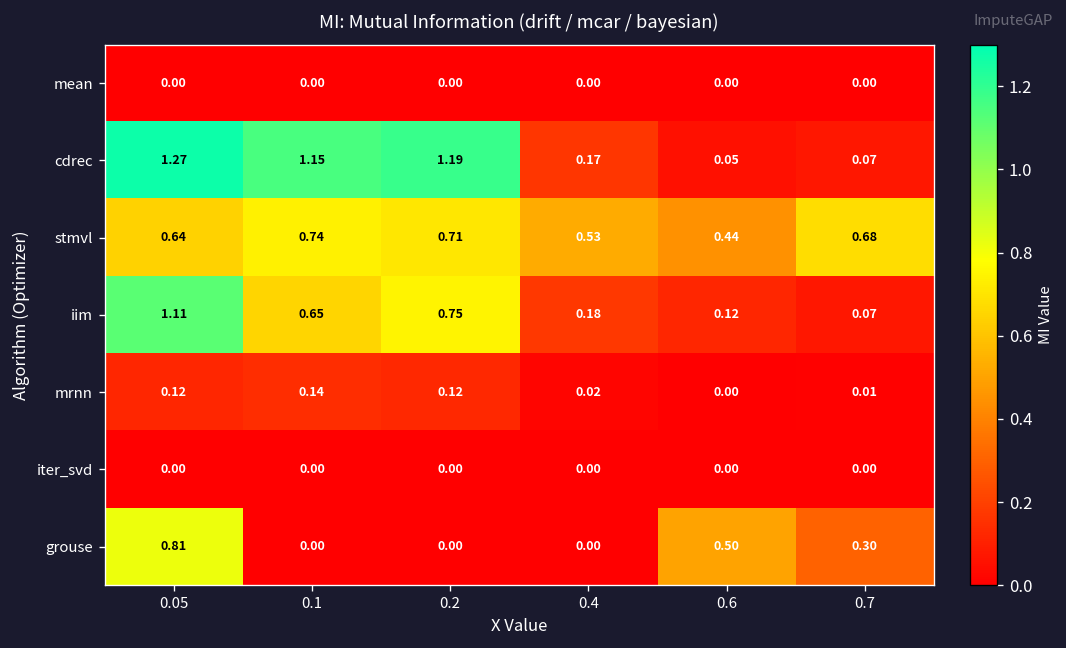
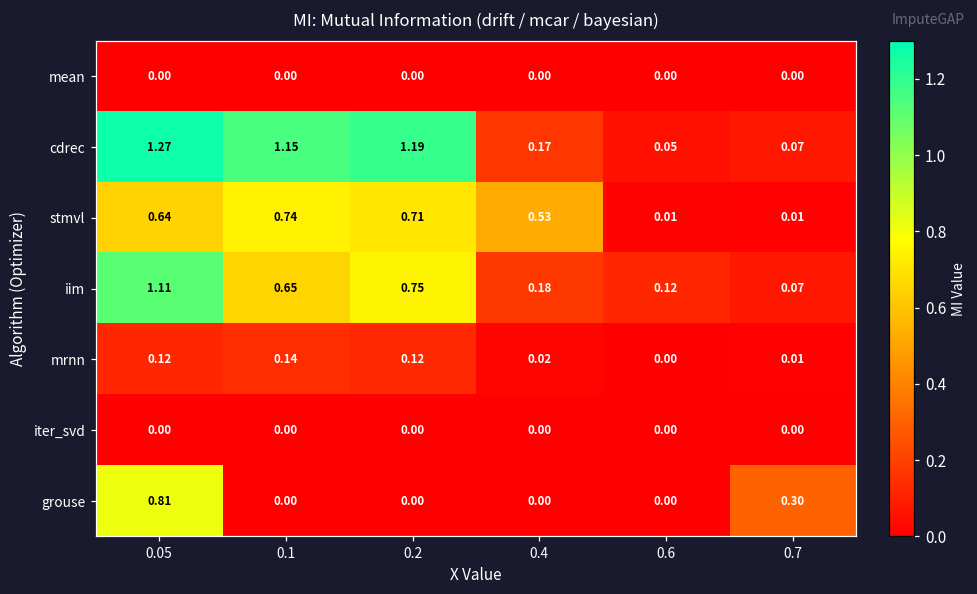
  {
    "mean": {
      "0.05": 0.00,
      "0.1": 0.00,
      "0.2": 0.00,
      "0.4": 0.00,
      "0.6": 0.00,
      "0.7": 0.00
    },
    "cdrec": {
      "0.05": 1.27,
      "0.1": 1.15,
      "0.2": 1.19,
      "0.4": 0.17,
      "0.6": 0.05,
      "0.7": 0.07
    },
    "stmvl": {
      "0.05": 0.64,
      "0.1": 0.74,
      "0.2": 0.71,
      "0.4": 0.53,
-     "0.6": 0.44,
-     "0.7": 0.68
+     "0.6": 0.01,
+     "0.7": 0.01
    },
    "iim": {
      "0.05": 1.11,
      "0.1": 0.65,
      "0.2": 0.75,
      "0.4": 0.18,
      "0.6": 0.12,
      "0.7": 0.07
    },
    "mrnn": {
      "0.05": 0.12,
      "0.1": 0.14,
      "0.2": 0.12,
      "0.4": 0.02,
      "0.6": 0.00,
      "0.7": 0.01
    },
    "iter_svd": {
      "0.05": 0.00,
      "0.1": 0.00,
      "0.2": 0.00,
      "0.4": 0.00,
      "0.6": 0.00,
      "0.7": 0.00
    },
    "grouse": {
      "0.05": 0.81,
      "0.1": 0.00,
      "0.2": 0.00,
      "0.4": 0.00,
-     "0.6": 0.50,
+     "0.6": 0.00,
      "0.7": 0.30
    }
  }
